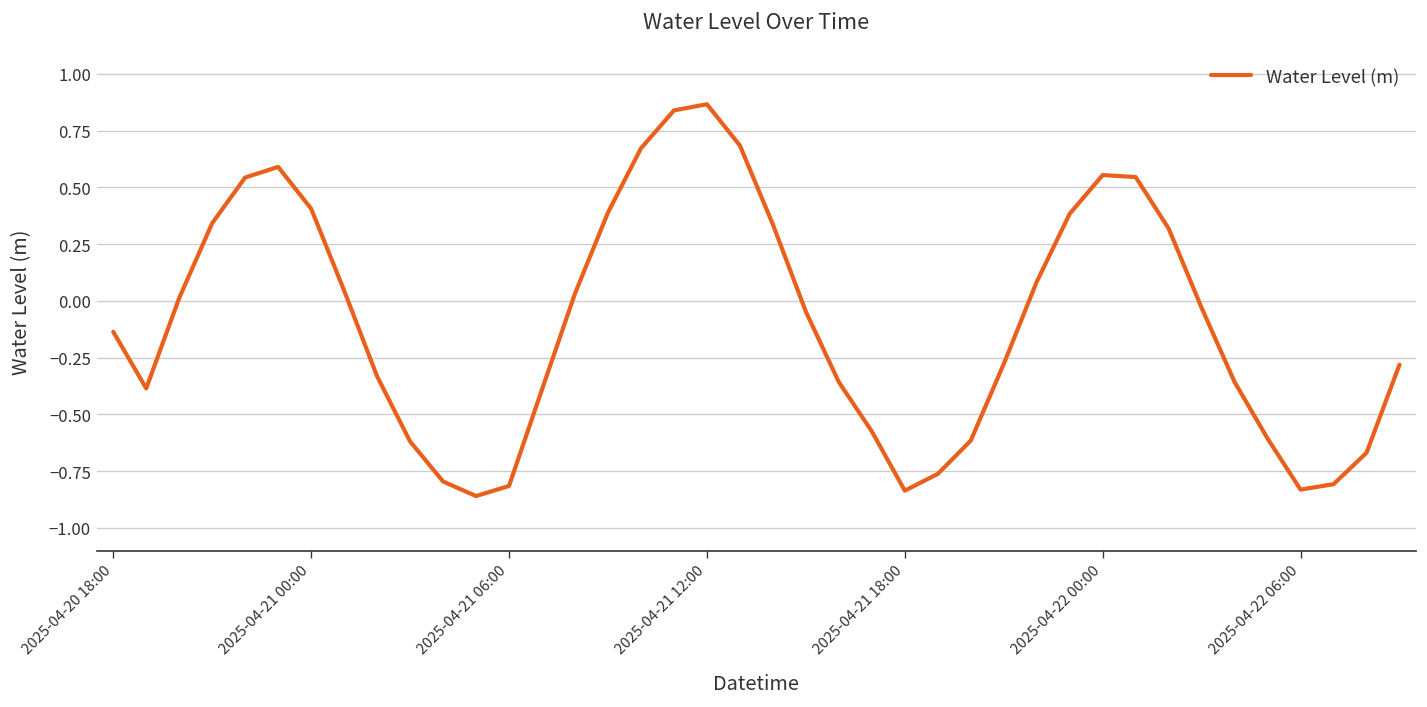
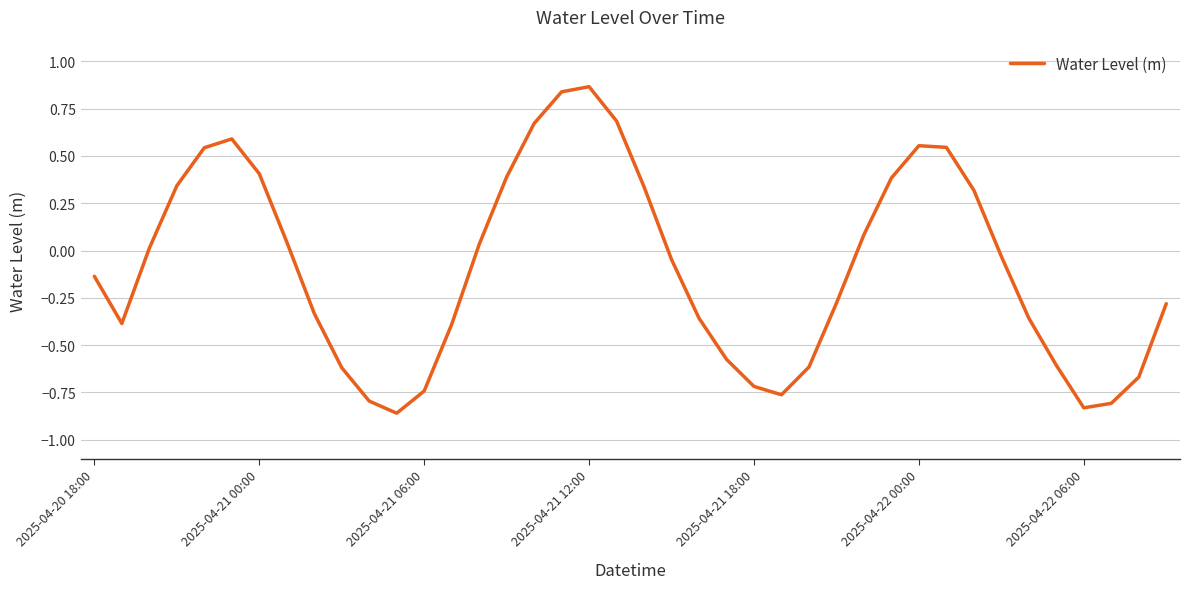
  {
    "2025-04-20 18:00": -0.14,
    "2025-04-21 00:00": 0.41,
-   "2025-04-21 06:00": -0.82,
+   "2025-04-21 06:00": -0.74,
    "2025-04-21 12:00": 0.87,
-   "2025-04-21 18:00": -0.84,
+   "2025-04-21 18:00": -0.72,
    "2025-04-22 00:00": 0.55,
    "2025-04-22 06:00": -0.83
  }
